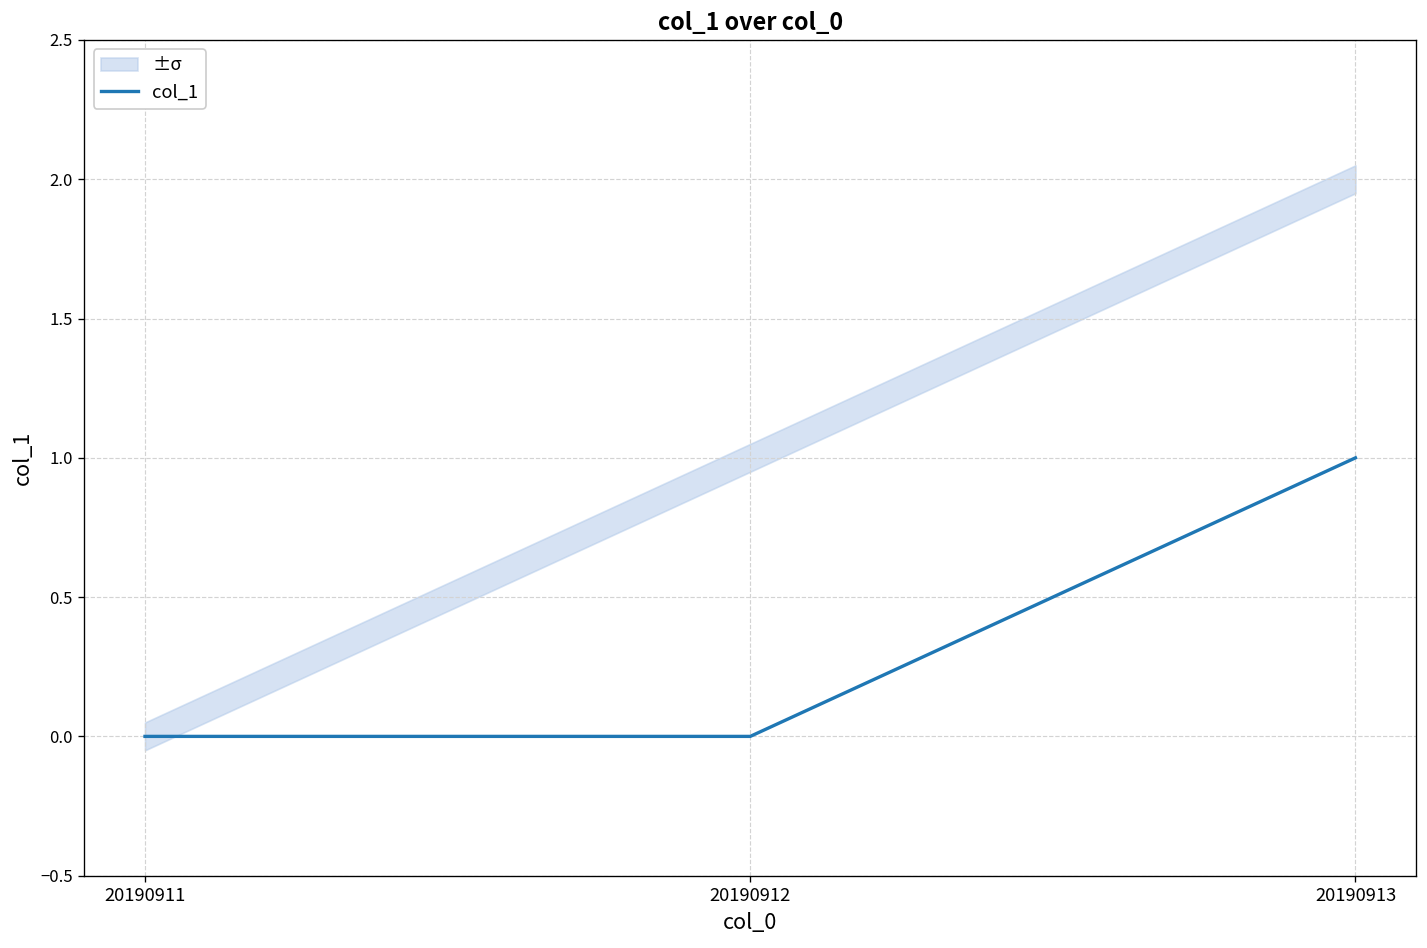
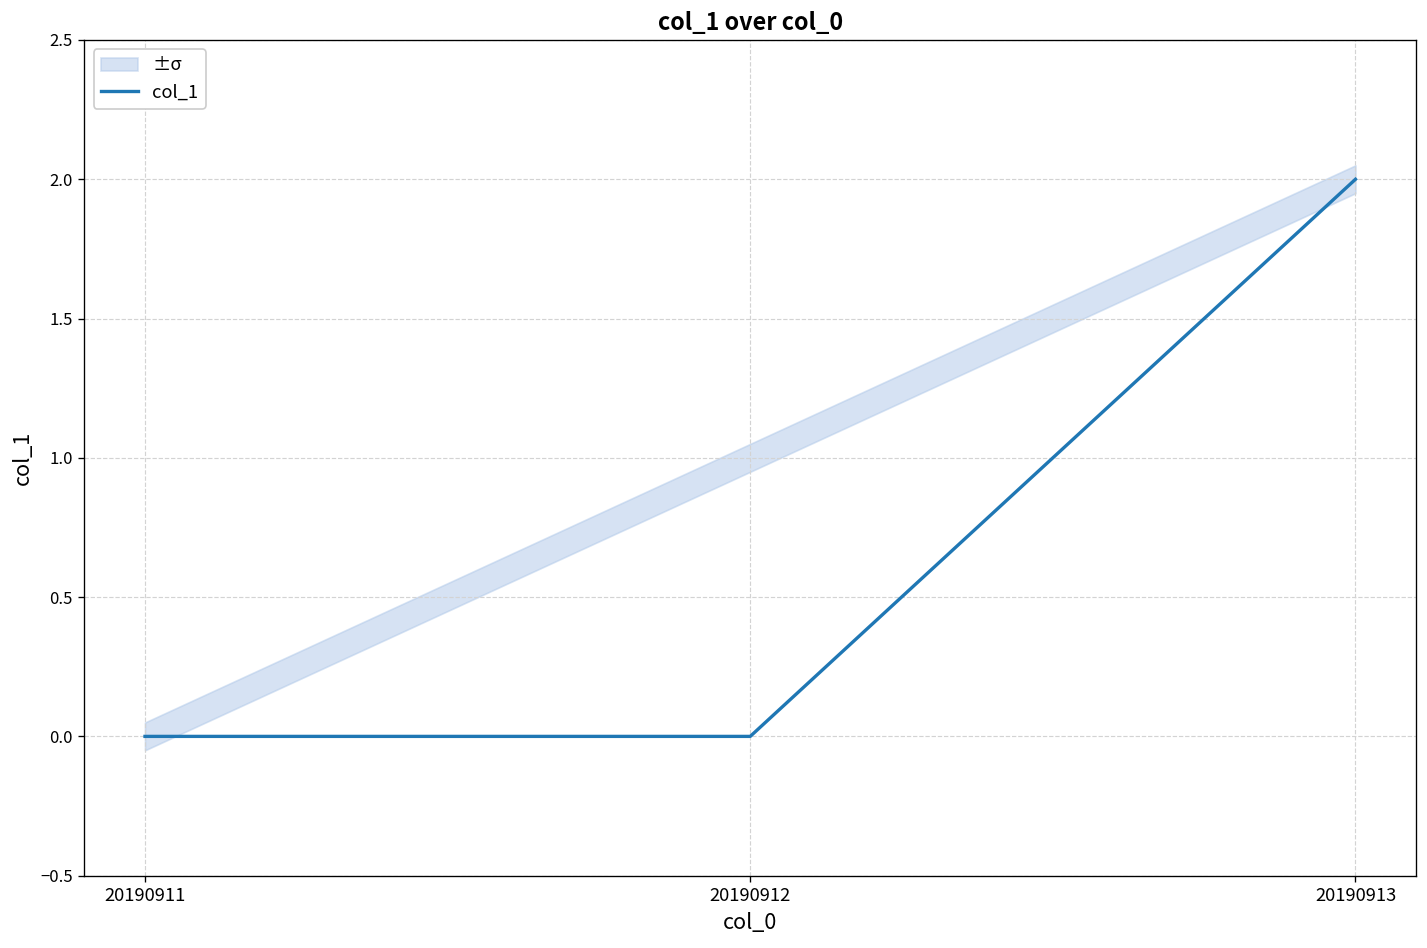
  {
    "col_1": {
      "20190911": 0,
      "20190912": 0,
-     "20190913": 1
+     "20190913": 2
    }
  }
